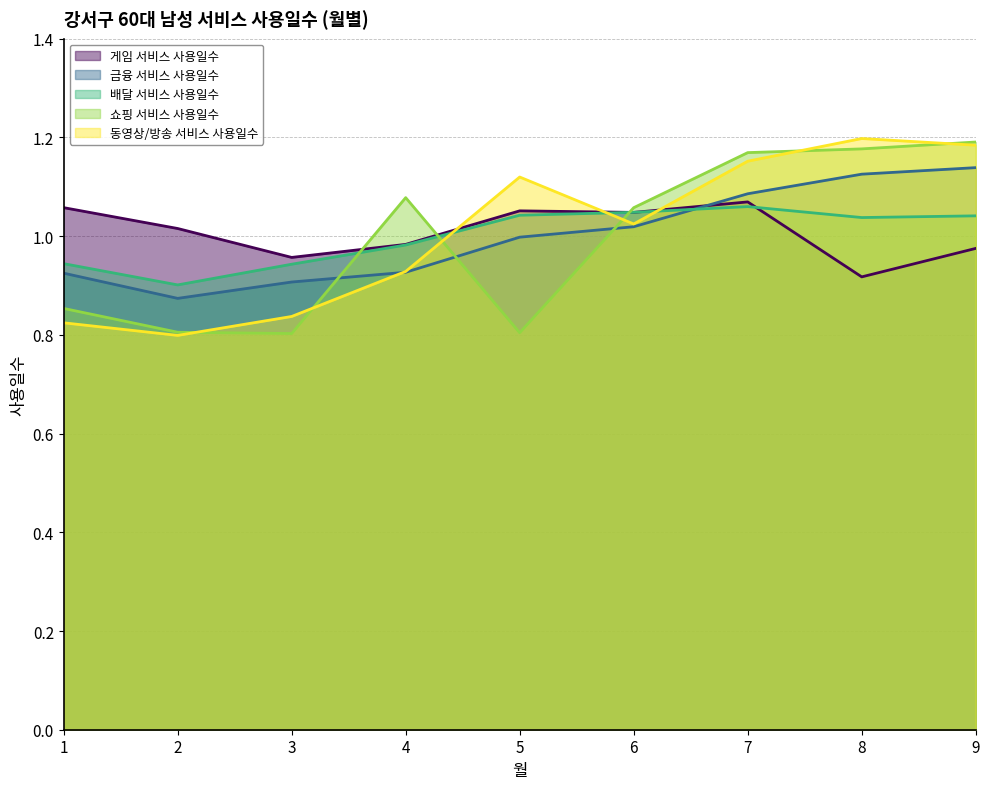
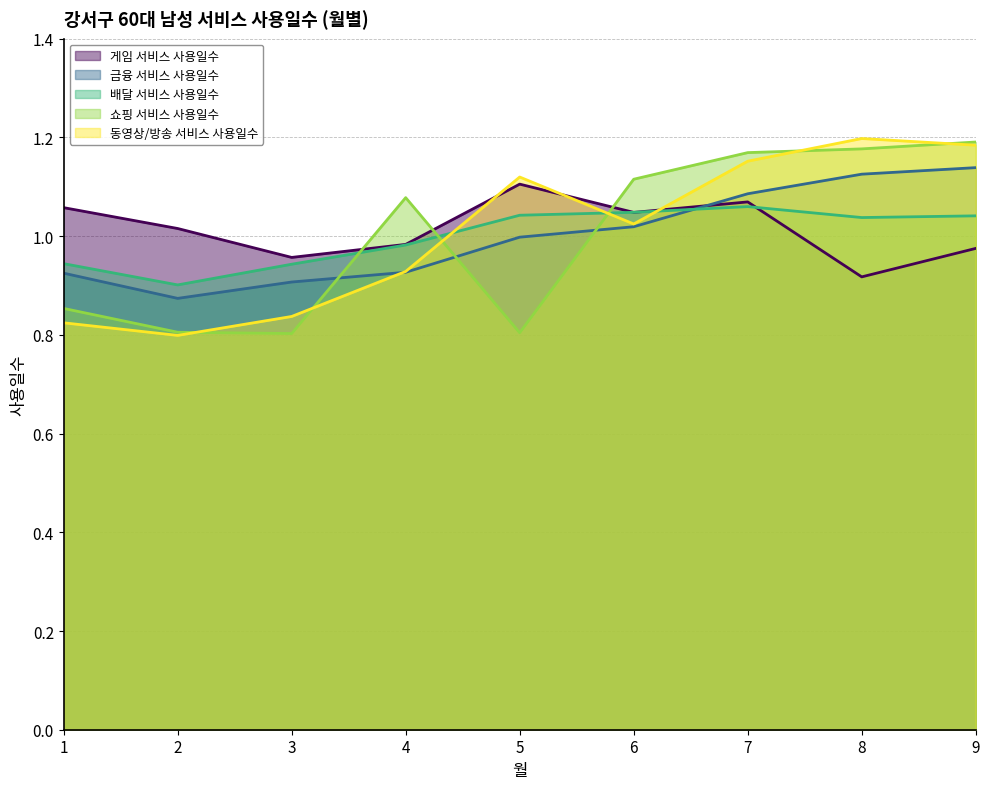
  {
    "게임 서비스 사용일수": {
      "1": 1.06,
      "2": 1.02,
      "3": 0.96,
-     "5": 1.05,
+     "5": 1.11,
      "7": 1.07,
      "8": 0.92,
      "9": 0.98
    },
    "쇼핑 서비스 사용일수": {
      "1": 0.85,
      "2": 0.81,
      "3": 0.80,
      "4": 1.08,
      "5": 0.80,
-     "6": 1.06,
+     "6": 1.12,
      "7": 1.17,
      "8": 1.18,
      "9": 1.19
    },
    "동영상/방송 서비스 사용일수": {
      "1": 0.82,
      "2": 0.80,
      "3": 0.84,
      "5": 1.12,
      "6": 1.02,
      "7": 1.15,
      "8": 1.20,
      "9": 1.18
    }
  }
